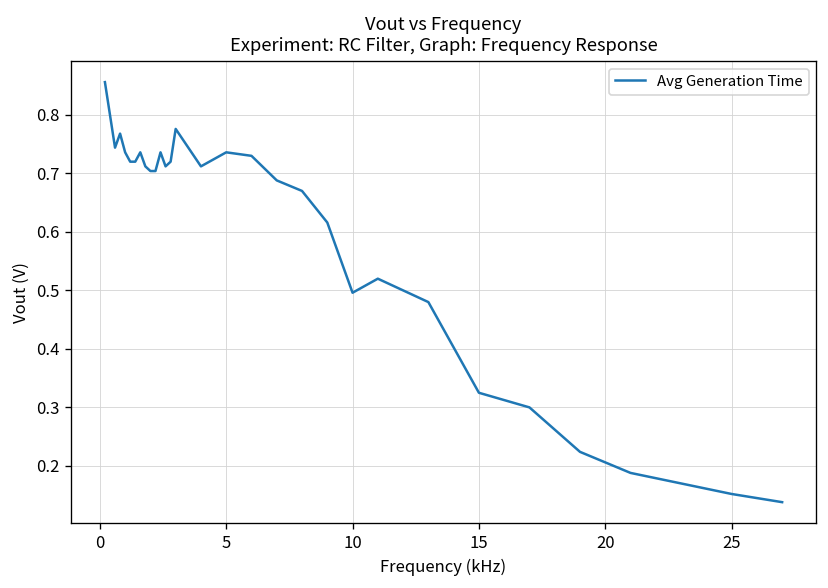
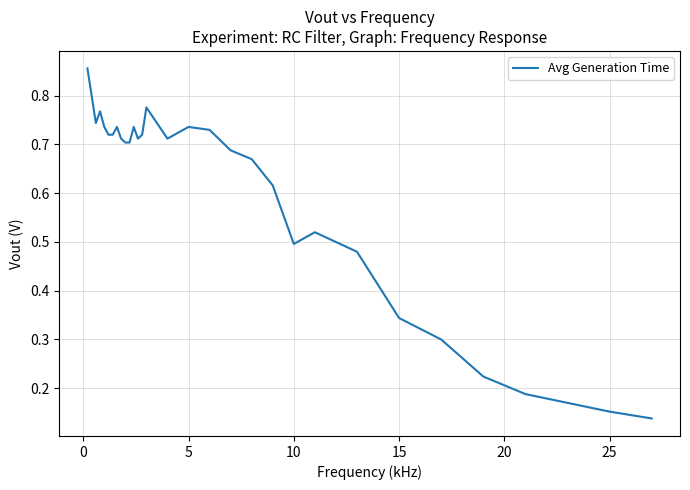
  {
    "5": 0.74,
    "10": 0.50,
-   "15": 0.33,
+   "15": 0.34,
    "25": 0.15
  }
